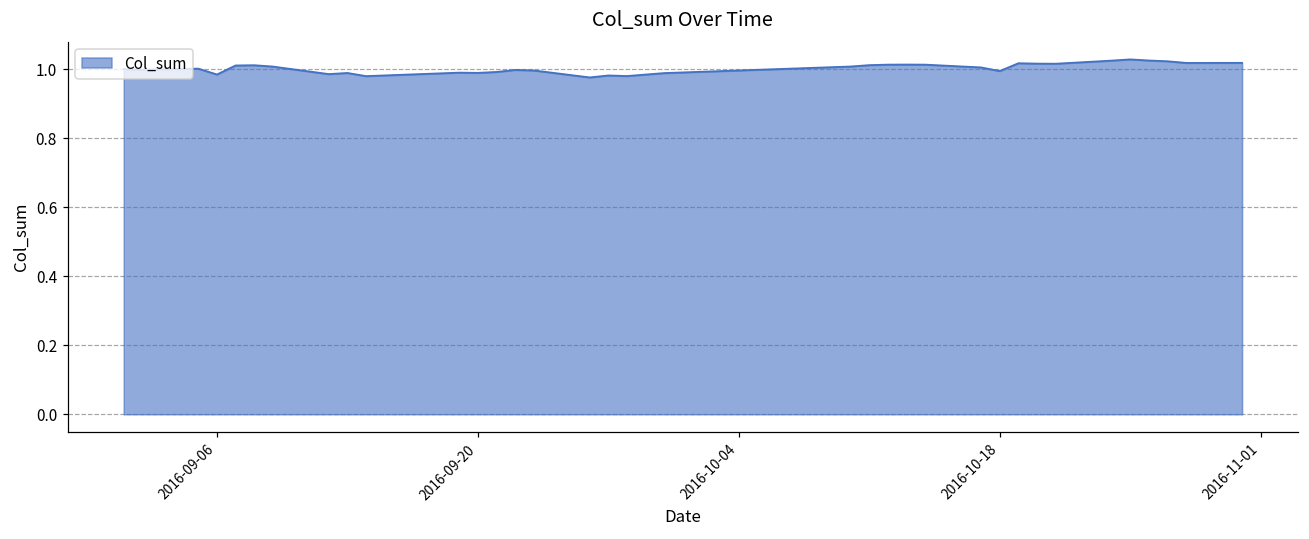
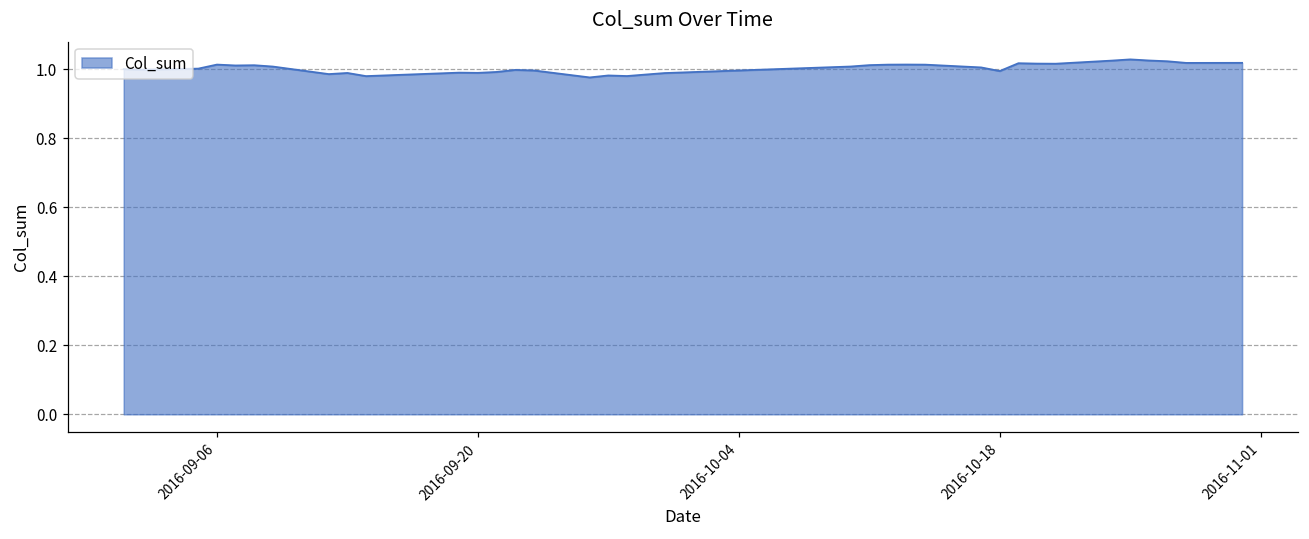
  {
-   "2016-09-06": 0.98,
+   "2016-09-06": 1.01,
    "2016-09-20": 0.99,
    "2016-10-18": 0.99
  }
